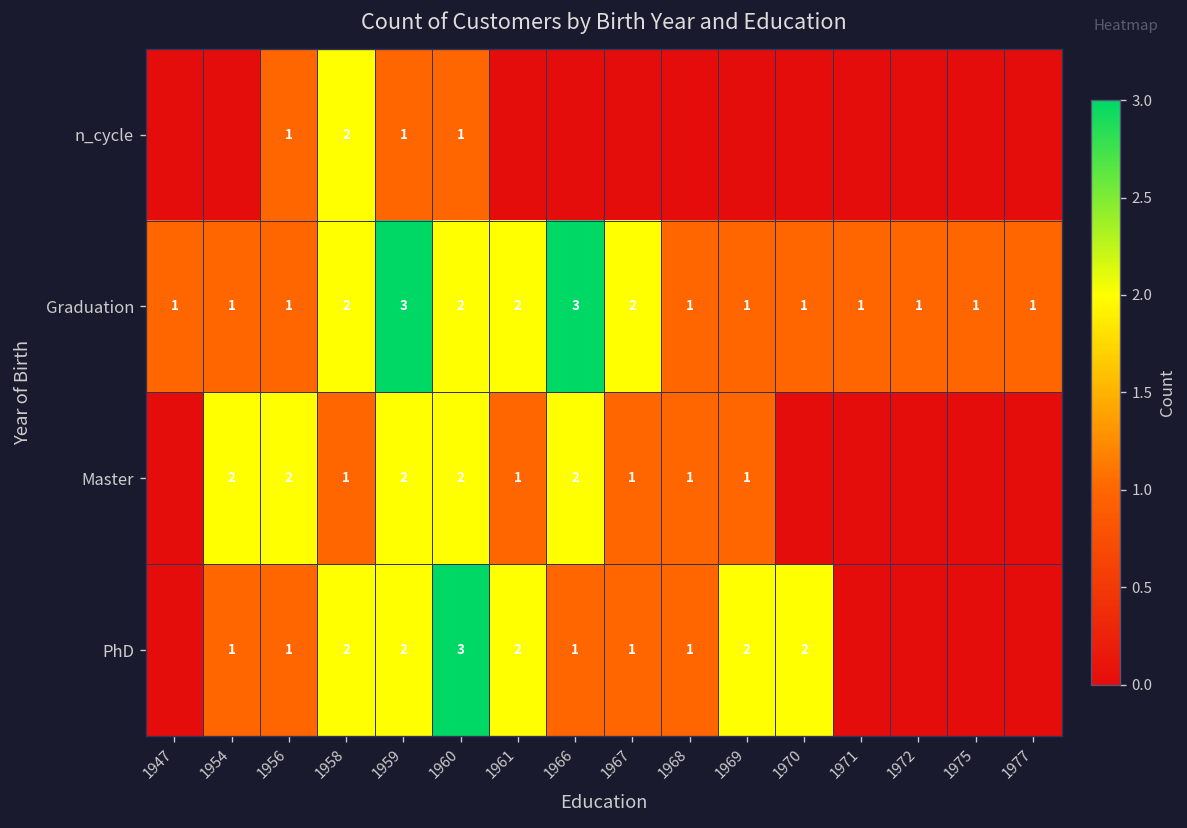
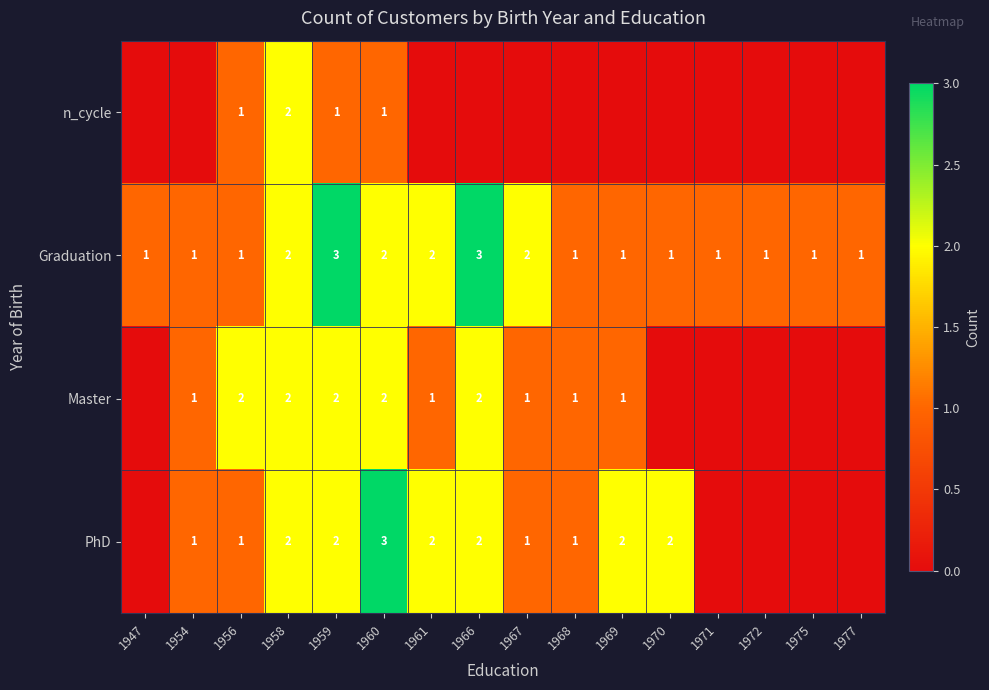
  {
    "n_cycle": {
      "1956": 1,
      "1958": 2,
      "1959": 1,
      "1960": 1
    },
    "Graduation": {
      "1947": 1,
      "1954": 1,
      "1956": 1,
      "1958": 2,
      "1959": 3,
      "1960": 2,
      "1961": 2,
      "1966": 3,
      "1967": 2,
      "1968": 1,
      "1969": 1,
      "1970": 1,
      "1971": 1,
      "1972": 1,
      "1975": 1,
      "1977": 1
    },
    "Master": {
-     "1954": 2,
+     "1954": 1,
      "1956": 2,
-     "1958": 1,
+     "1958": 2,
      "1959": 2,
      "1960": 2,
      "1961": 1,
      "1966": 2,
      "1967": 1,
      "1968": 1,
      "1969": 1
    },
    "PhD": {
      "1954": 1,
      "1956": 1,
      "1958": 2,
      "1959": 2,
      "1960": 3,
      "1961": 2,
-     "1966": 1,
+     "1966": 2,
      "1967": 1,
      "1968": 1,
      "1969": 2,
      "1970": 2
    }
  }
